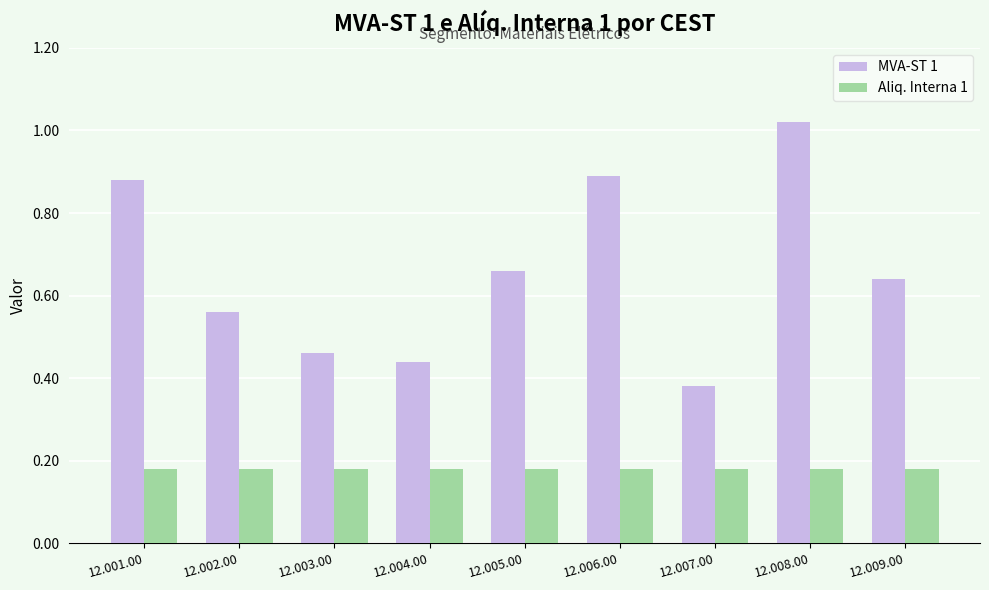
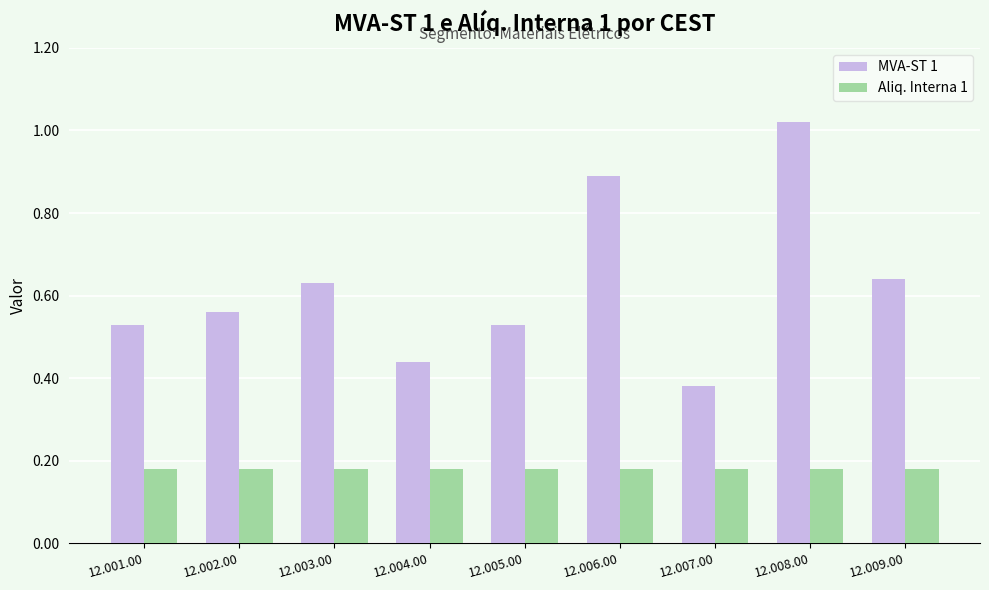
  {
    "MVA-ST 1": {
-     "12.001.00": 0.88,
+     "12.001.00": 0.53,
      "12.002.00": 0.56,
-     "12.003.00": 0.46,
+     "12.003.00": 0.63,
      "12.004.00": 0.44,
-     "12.005.00": 0.66,
+     "12.005.00": 0.53,
      "12.006.00": 0.89,
      "12.007.00": 0.38,
      "12.008.00": 1.02,
      "12.009.00": 0.64
    },
    "Aliq. Interna 1": {
      "12.001.00": 0.18,
      "12.002.00": 0.18,
      "12.003.00": 0.18,
      "12.004.00": 0.18,
      "12.005.00": 0.18,
      "12.006.00": 0.18,
      "12.007.00": 0.18,
      "12.008.00": 0.18,
      "12.009.00": 0.18
    }
  }
